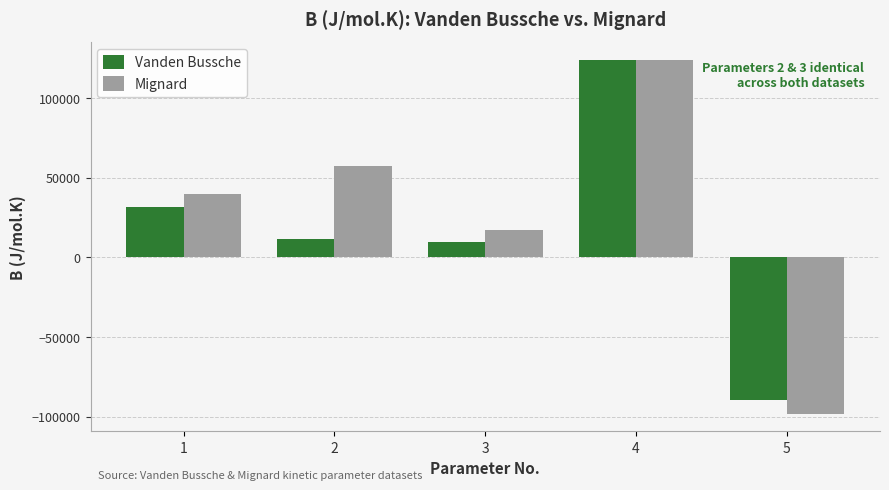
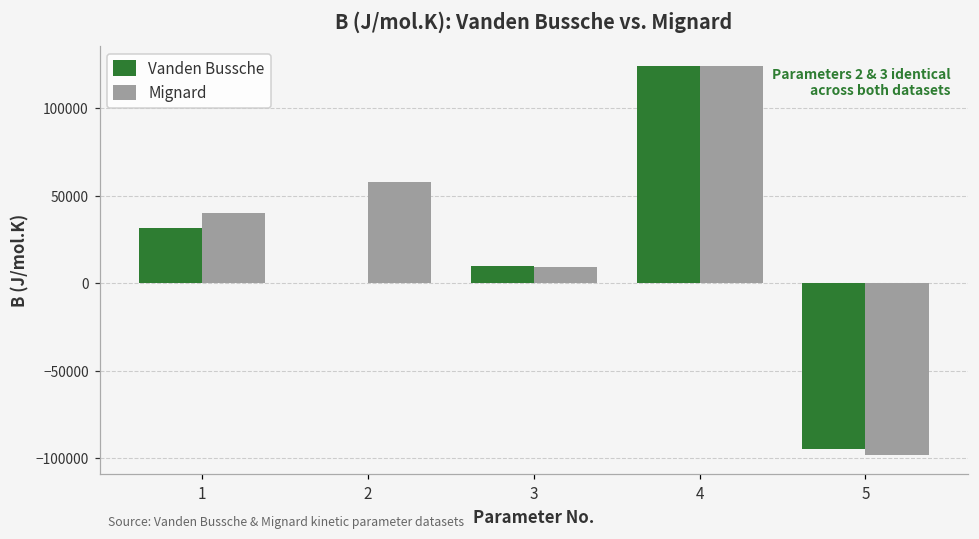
  {
    "Vanden Bussche": {
      "1": 32000,
-     "2": 12000,
+     "2": 0,
      "3": 10000,
      "4": 124000,
-     "5": -90000
+     "5": -95000
    },
    "Mignard": {
      "1": 40000,
      "2": 58000,
-     "3": 17000,
+     "3": 9000,
      "4": 124000,
      "5": -98000
    }
  }
